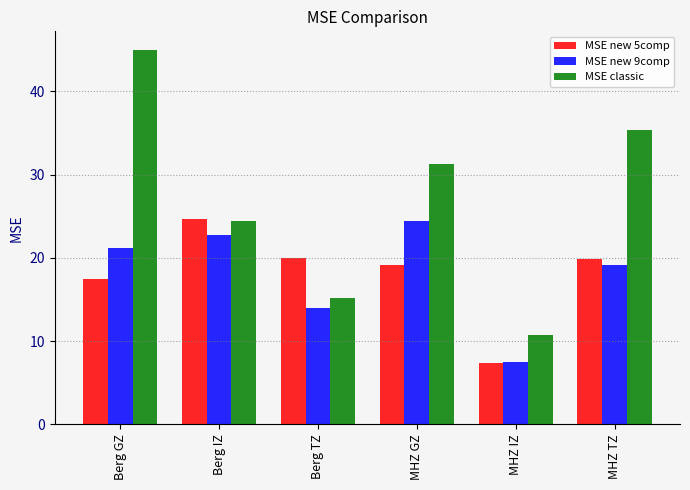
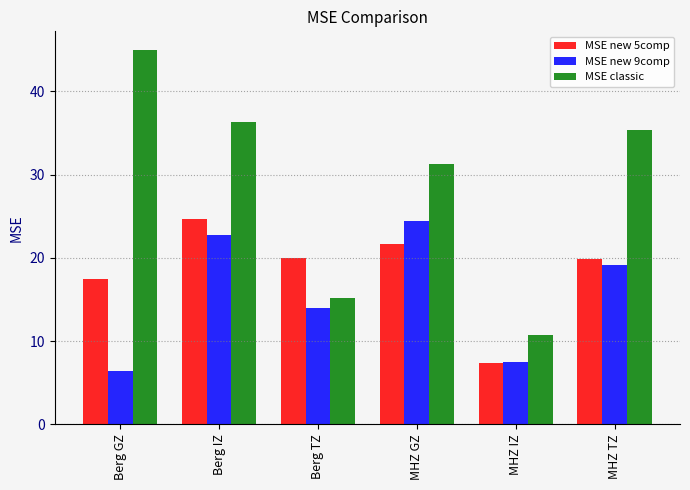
  {
    "MSE new 5comp": {
      "Berg GZ": 17,
      "Berg IZ": 25,
      "Berg TZ": 20,
-     "MHZ GZ": 19,
+     "MHZ GZ": 22,
      "MHZ IZ": 7,
      "MHZ TZ": 20
    },
    "MSE new 9comp": {
-     "Berg GZ": 21,
+     "Berg GZ": 6,
      "Berg IZ": 23,
      "Berg TZ": 14,
      "MHZ GZ": 24,
      "MHZ IZ": 7,
      "MHZ TZ": 19
    },
    "MSE classic": {
      "Berg GZ": 45,
-     "Berg IZ": 24,
+     "Berg IZ": 36,
      "Berg TZ": 15,
      "MHZ GZ": 31,
      "MHZ IZ": 11,
      "MHZ TZ": 35
    }
  }
